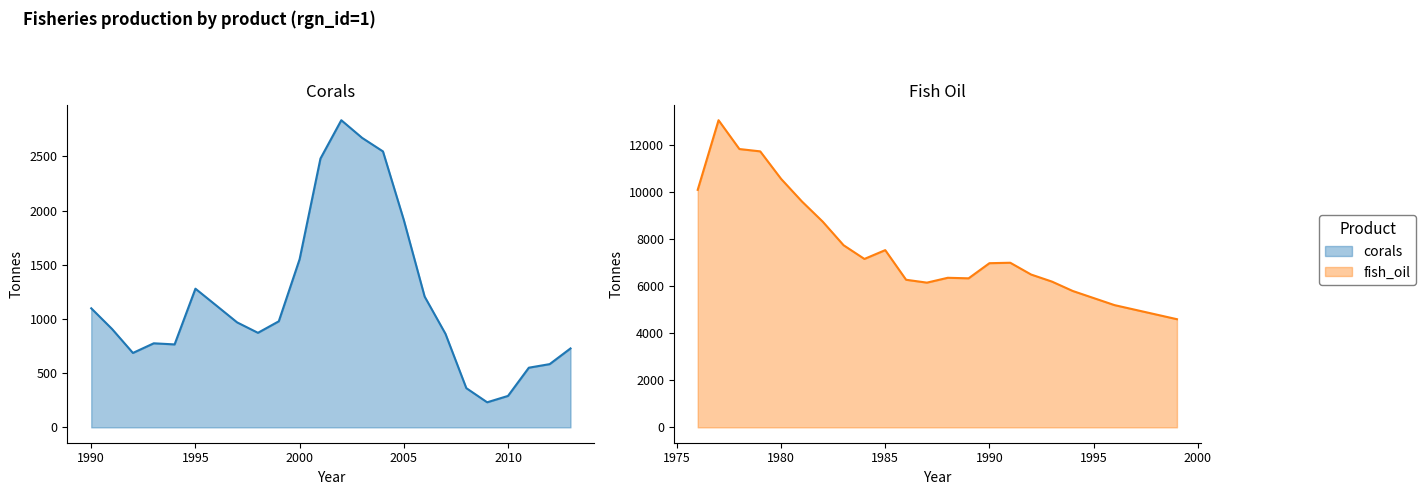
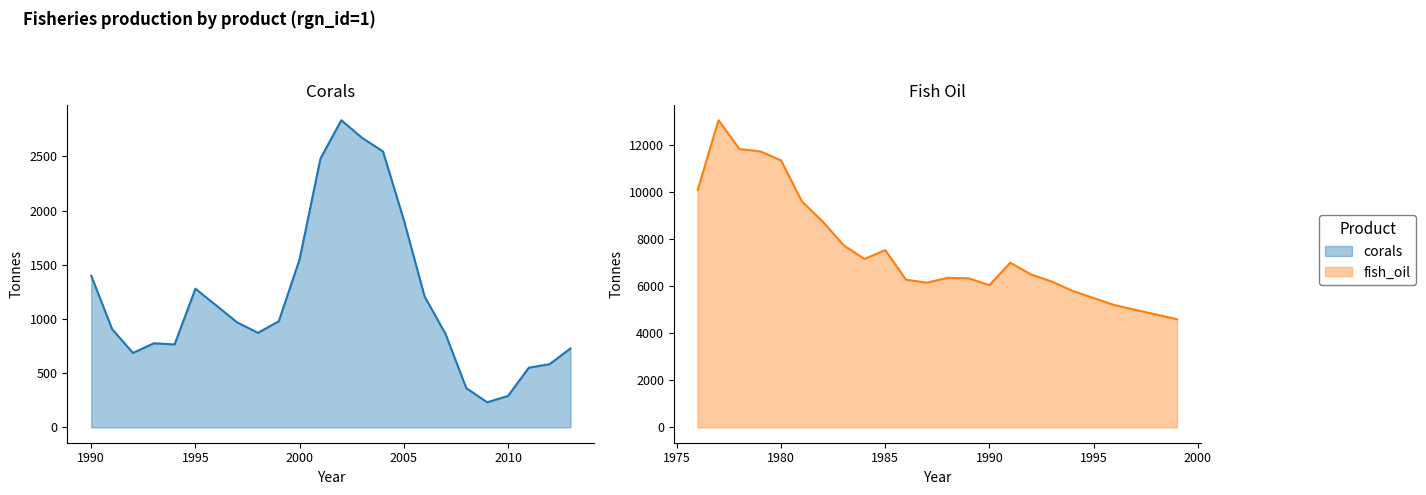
  {
    "Corals": {
-     "1990": 1100,
+     "1990": 1400,
      "1995": 1280,
      "2000": 1550,
      "2005": 1910,
      "2010": 290
    },
    "Fish Oil": {
-     "1980": 10600,
+     "1980": 11400,
      "1985": 7500,
-     "1990": 7000,
+     "1990": 6000,
      "1995": 5500
    }
  }
